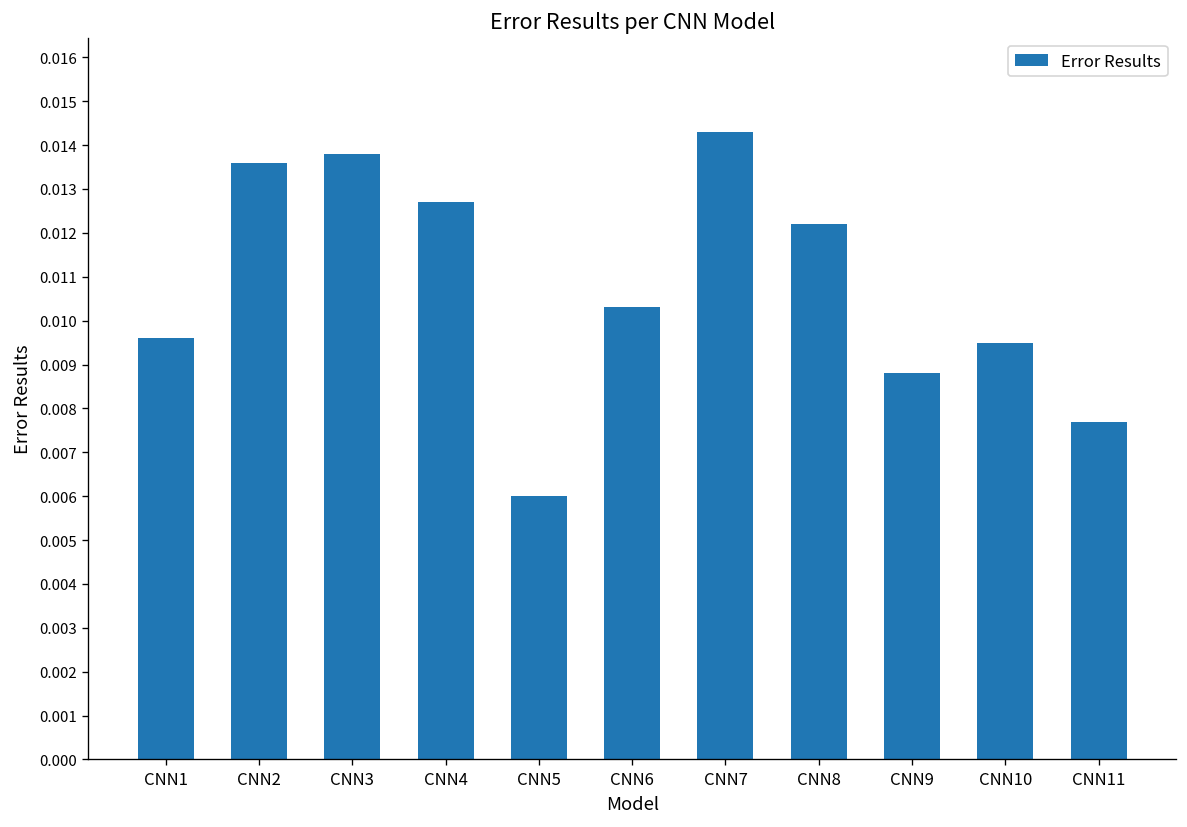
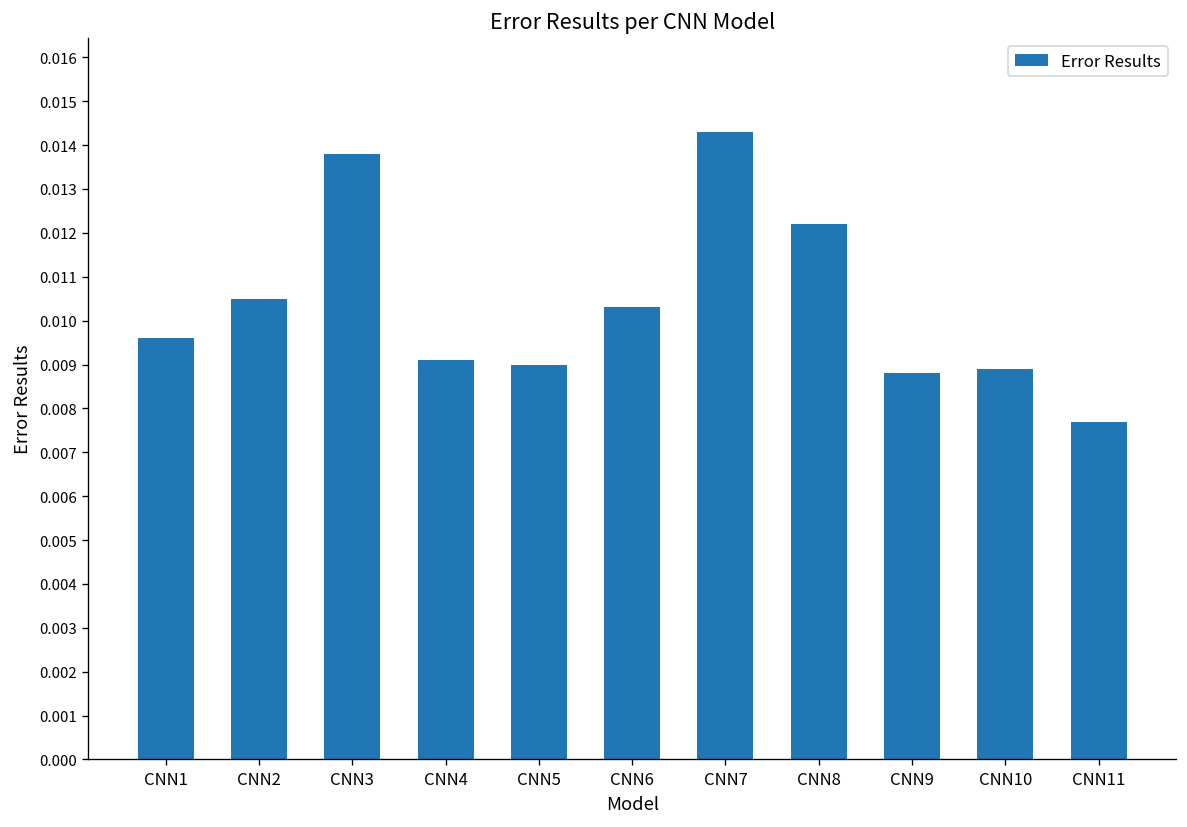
  {
    "CNN1": 0.0096,
-   "CNN2": 0.0136,
+   "CNN2": 0.0105,
    "CNN3": 0.0138,
-   "CNN4": 0.0127,
-   "CNN5": 0.006,
+   "CNN4": 0.0091,
+   "CNN5": 0.009,
    "CNN6": 0.0103,
    "CNN7": 0.0143,
    "CNN8": 0.0122,
    "CNN9": 0.0088,
-   "CNN10": 0.0095,
+   "CNN10": 0.0089,
    "CNN11": 0.0077
  }
